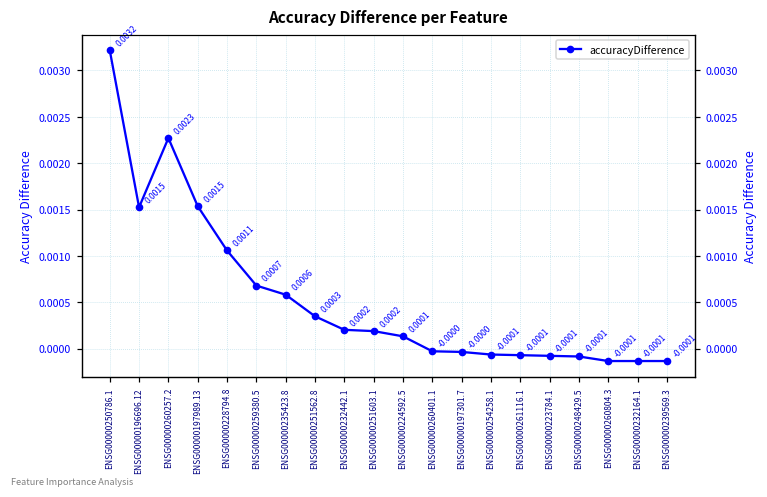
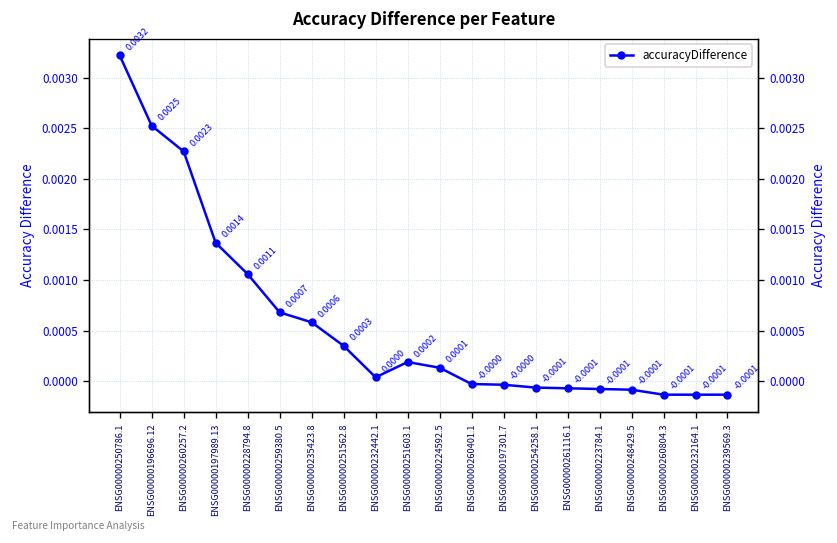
  {
    "ENSG00000250786.1": 0.0032,
-   "ENSG00000196696.12": 0.0015,
+   "ENSG00000196696.12": 0.0025,
    "ENSG00000260257.2": 0.0023,
-   "ENSG00000197989.13": 0.0015,
+   "ENSG00000197989.13": 0.0014,
    "ENSG00000228794.8": 0.0011,
    "ENSG00000259380.5": 0.0007,
    "ENSG00000235423.8": 0.0006,
    "ENSG00000251562.8": 0.0003,
-   "ENSG00000232442.1": 0.0002,
+   "ENSG00000232442.1": 0.0000,
    "ENSG00000251603.1": 0.0002,
    "ENSG00000224592.5": 0.0001,
    "ENSG00000197301.7": -0.0000,
    "ENSG00000261116.1": -0.0001,
    "ENSG00000223784.1": -0.0001,
    "ENSG00000248429.5": -0.0001,
    "ENSG00000232164.1": -0.0001,
    "ENSG00000239569.3": -0.0001
  }
